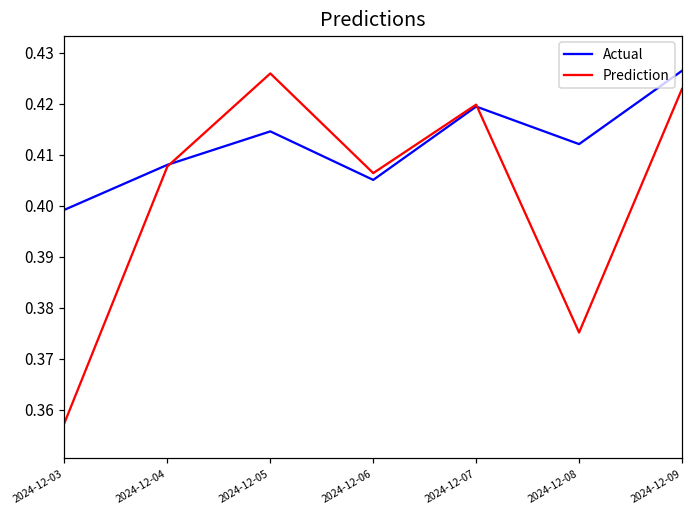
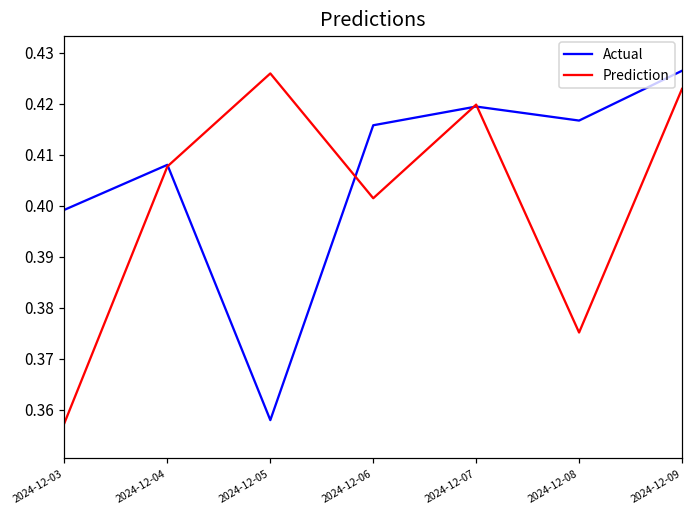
  {
    "Actual": {
      "2024-12-03": 0.399,
-     "2024-12-05": 0.415,
-     "2024-12-06": 0.405,
-     "2024-12-08": 0.412,
+     "2024-12-05": 0.358,
+     "2024-12-06": 0.416,
+     "2024-12-08": 0.417,
      "2024-12-09": 0.426
    },
    "Prediction": {
      "2024-12-03": 0.357,
      "2024-12-05": 0.426,
-     "2024-12-06": 0.406,
+     "2024-12-06": 0.401,
      "2024-12-08": 0.375,
      "2024-12-09": 0.423
    }
  }
